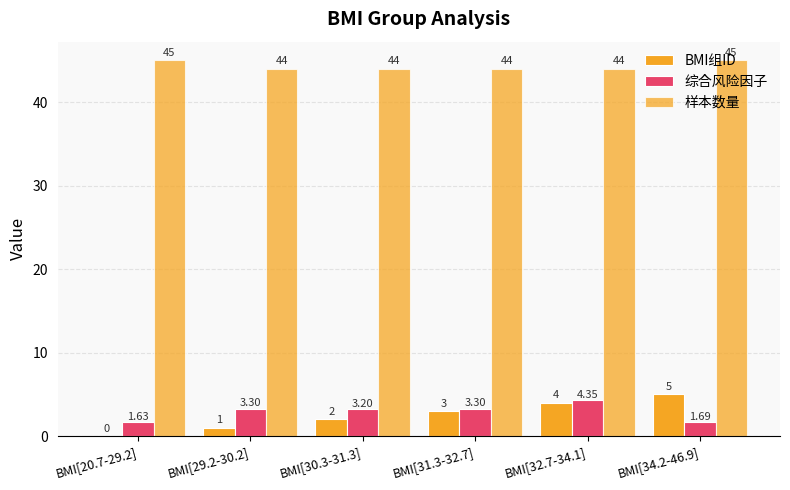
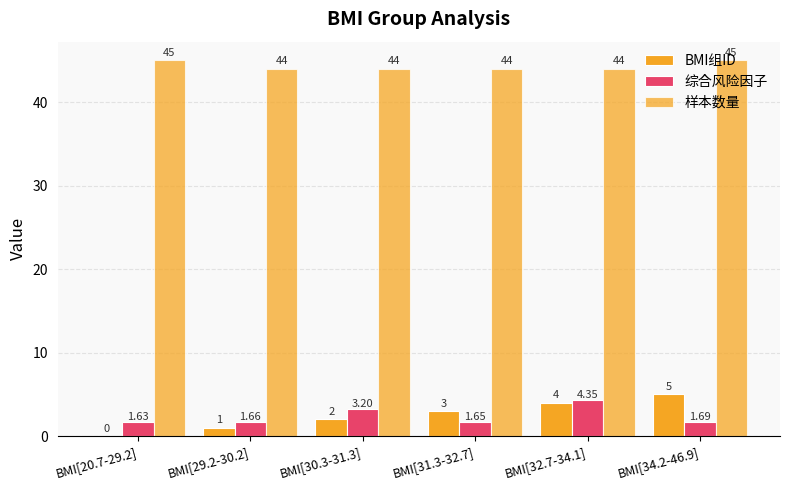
  {
    "综合风险因子": {
      "BMI[20.7-29.2]": 1.63,
-     "BMI[29.2-30.2]": 3.30,
+     "BMI[29.2-30.2]": 1.66,
      "BMI[30.3-31.3]": 3.20,
-     "BMI[31.3-32.7]": 3.30,
+     "BMI[31.3-32.7]": 1.65,
      "BMI[32.7-34.1]": 4.35,
      "BMI[34.2-46.9]": 1.69
    }
  }
